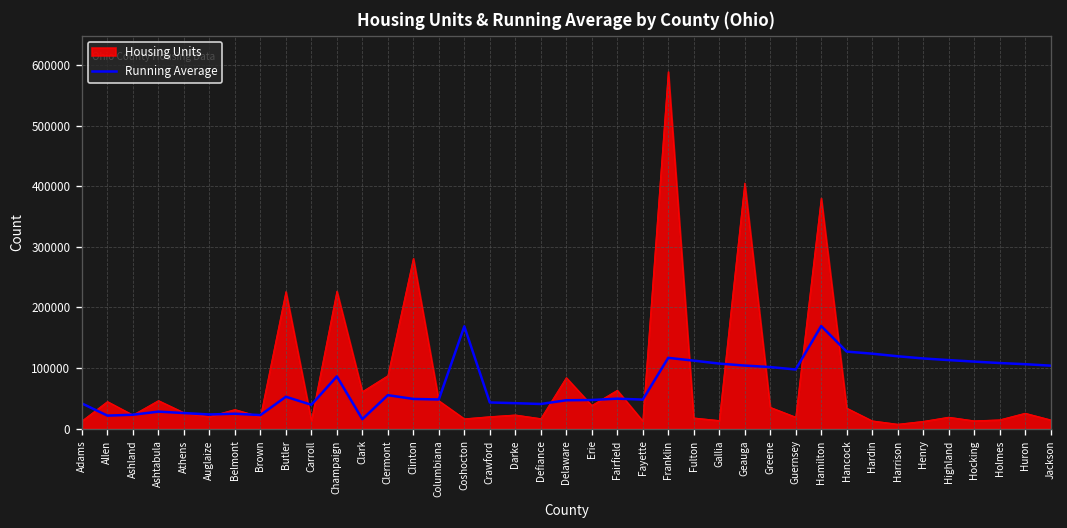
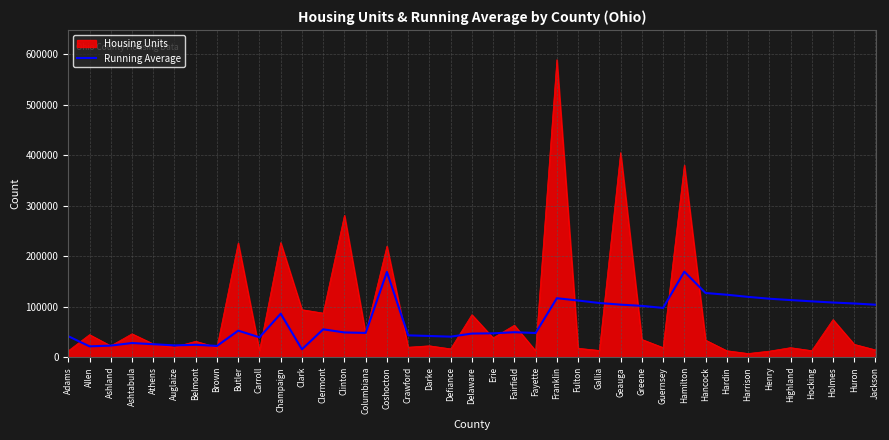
  {
    "Housing Units": {
      "Adams": 10000,
      "Allen": 40000,
      "Ashtabula": 50000,
      "Belmont": 30000,
      "Butler": 230000,
      "Carroll": 10000,
      "Champaign": 230000,
-     "Clark": 60000,
+     "Clark": 90000,
      "Clermont": 90000,
      "Clinton": 280000,
-     "Coshocton": 20000,
+     "Coshocton": 220000,
      "Crawford": 20000,
      "Darke": 20000,
      "Defiance": 20000,
      "Delaware": 80000,
      "Erie": 40000,
      "Fairfield": 60000,
      "Fayette": 10000,
      "Franklin": 590000,
      "Fulton": 20000,
      "Gallia": 10000,
      "Geauga": 410000,
      "Greene": 40000,
      "Guernsey": 20000,
      "Hamilton": 380000,
      "Hancock": 30000,
      "Hardin": 10000,
      "Harrison": 10000,
      "Henry": 10000,
      "Highland": 20000,
      "Hocking": 10000,
-     "Holmes": 10000,
+     "Holmes": 70000,
      "Huron": 30000,
      "Jackson": 10000
    },
    "Running Average": {
      "Adams": 40000,
      "Allen": 20000,
      "Ashtabula": 30000,
      "Belmont": 20000,
      "Butler": 50000,
      "Carroll": 40000,
      "Champaign": 90000,
      "Clark": 20000,
      "Clermont": 60000,
      "Clinton": 50000,
      "Coshocton": 170000,
      "Crawford": 40000,
      "Darke": 40000,
      "Defiance": 40000,
      "Delaware": 50000,
      "Erie": 50000,
      "Fairfield": 50000,
      "Fayette": 50000,
      "Franklin": 120000,
      "Fulton": 110000,
      "Gallia": 110000,
      "Geauga": 100000,
      "Greene": 100000,
      "Guernsey": 100000,
      "Hamilton": 170000,
      "Hancock": 130000,
      "Hardin": 120000,
      "Harrison": 120000,
      "Henry": 120000,
      "Highland": 110000,
      "Hocking": 110000,
      "Holmes": 110000,
      "Huron": 110000,
      "Jackson": 100000
    }
  }
